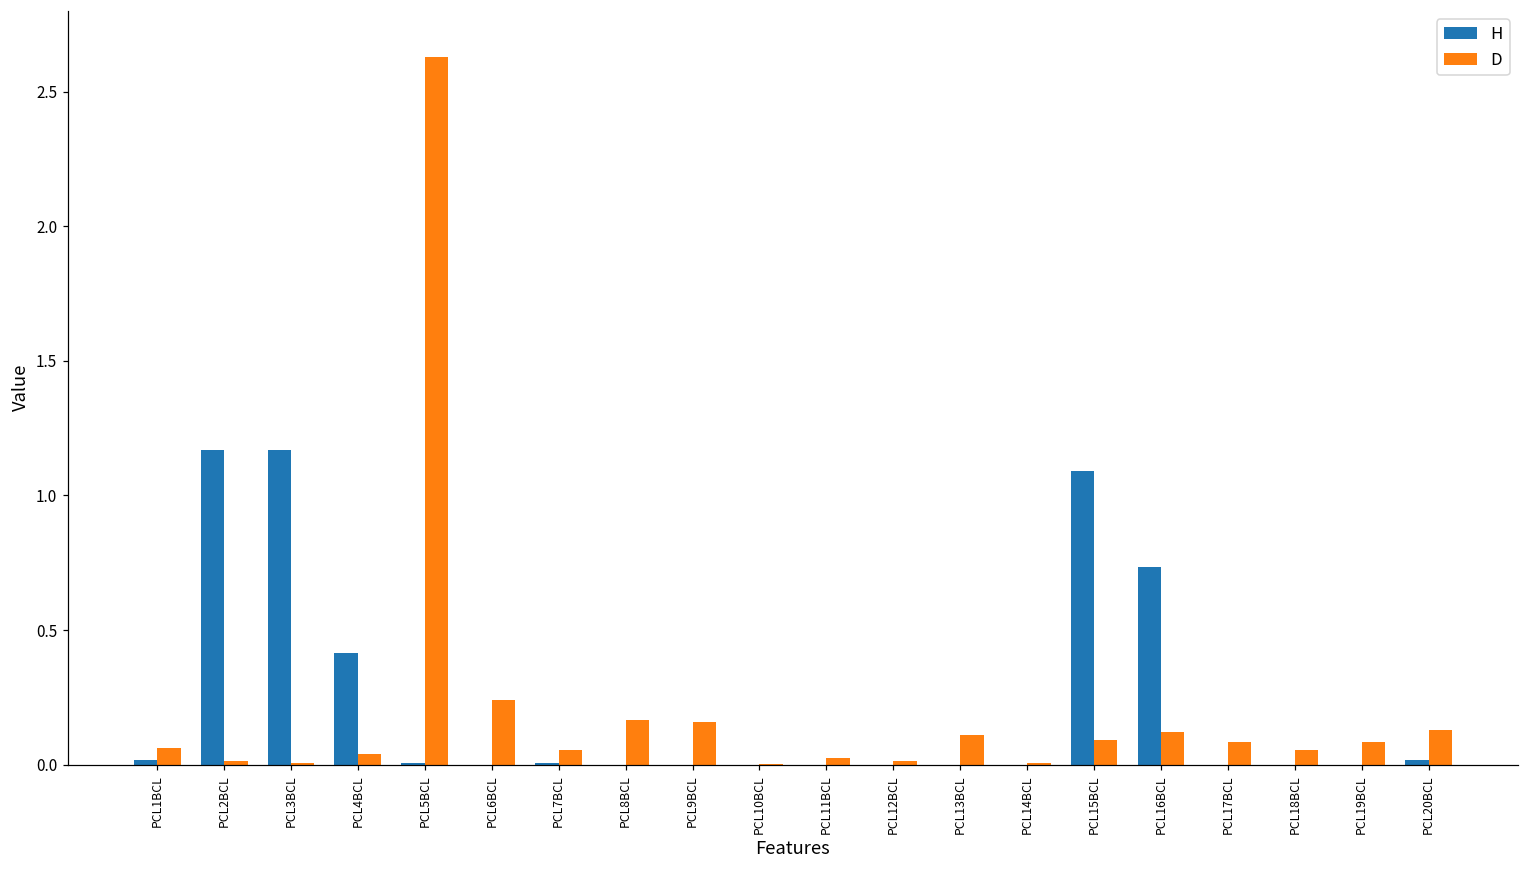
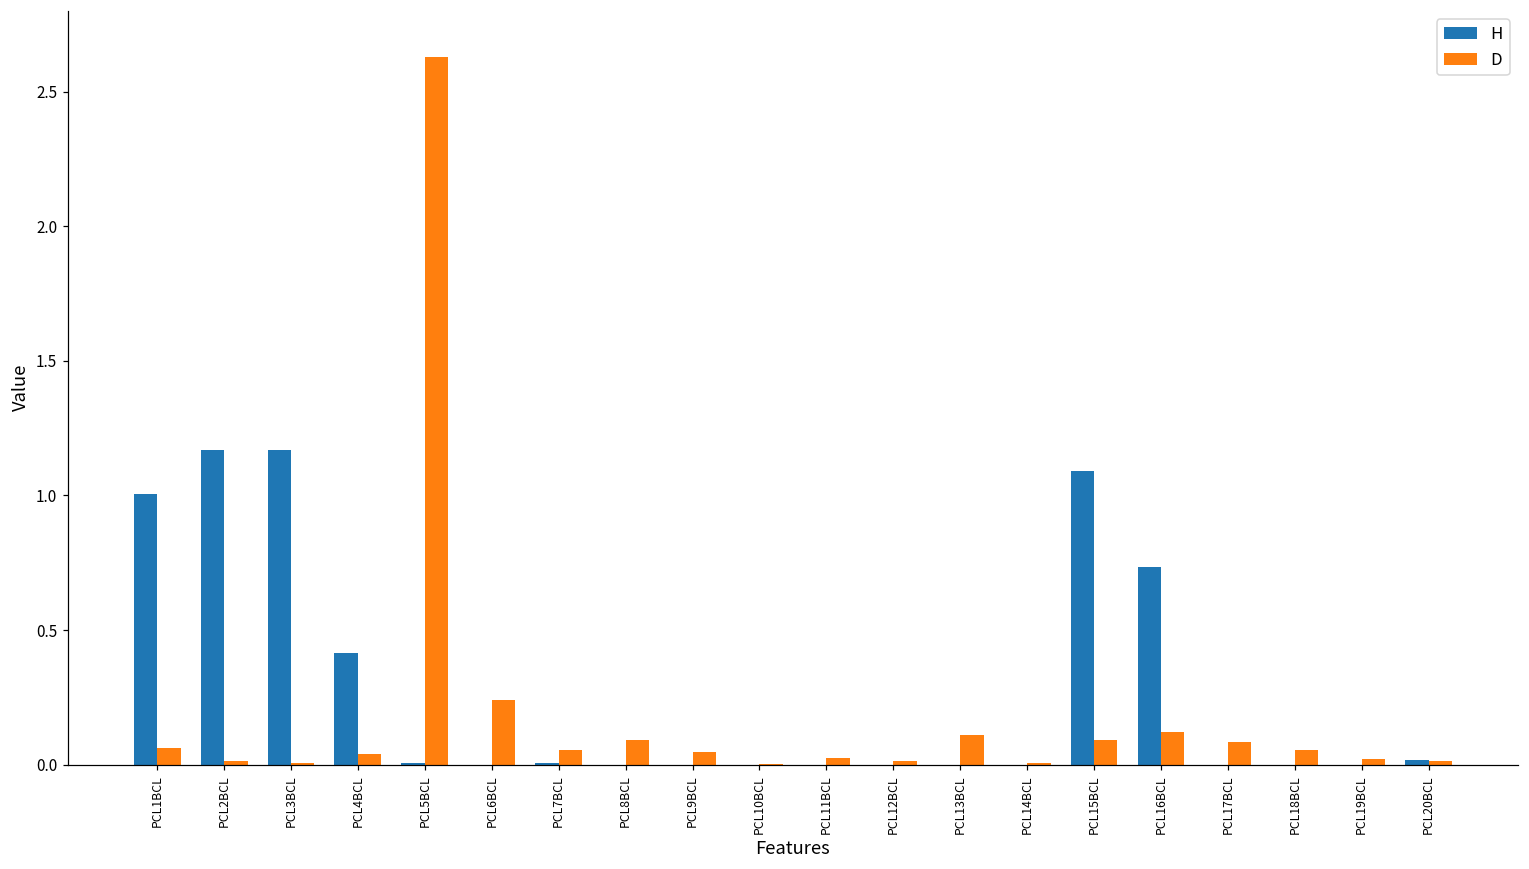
  {
    "H": {
-     "PCL1BCL": 0.02,
+     "PCL1BCL": 1.01,
      "PCL2BCL": 1.17,
      "PCL3BCL": 1.17,
      "PCL4BCL": 0.41,
      "PCL6BCL": 0.00,
      "PCL8BCL": 0.00,
      "PCL9BCL": 0.00,
      "PCL10BCL": 0.00,
      "PCL11BCL": 0.00,
      "PCL12BCL": 0.00,
      "PCL13BCL": 0.00,
      "PCL14BCL": 0.00,
      "PCL15BCL": 1.09,
      "PCL16BCL": 0.73,
      "PCL17BCL": 0.00,
      "PCL18BCL": 0.00,
      "PCL19BCL": 0.00,
      "PCL20BCL": 0.02
    },
    "D": {
      "PCL1BCL": 0.06,
      "PCL2BCL": 0.02,
      "PCL4BCL": 0.04,
      "PCL5BCL": 2.63,
      "PCL6BCL": 0.24,
      "PCL7BCL": 0.05,
-     "PCL8BCL": 0.17,
-     "PCL9BCL": 0.16,
+     "PCL8BCL": 0.09,
+     "PCL9BCL": 0.05,
      "PCL11BCL": 0.02,
      "PCL12BCL": 0.02,
      "PCL13BCL": 0.11,
      "PCL15BCL": 0.09,
      "PCL16BCL": 0.12,
      "PCL17BCL": 0.08,
      "PCL18BCL": 0.05,
-     "PCL19BCL": 0.08,
-     "PCL20BCL": 0.13
+     "PCL19BCL": 0.02,
+     "PCL20BCL": 0.02
    }
  }
